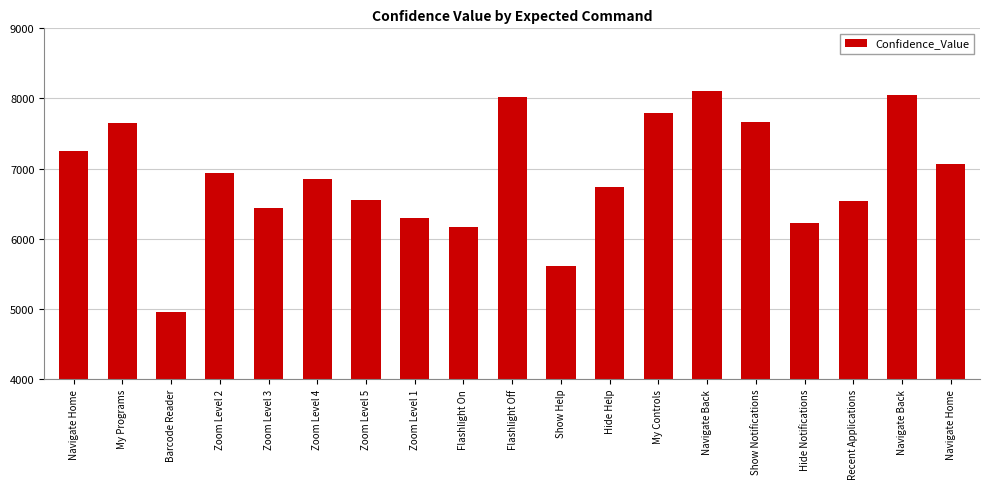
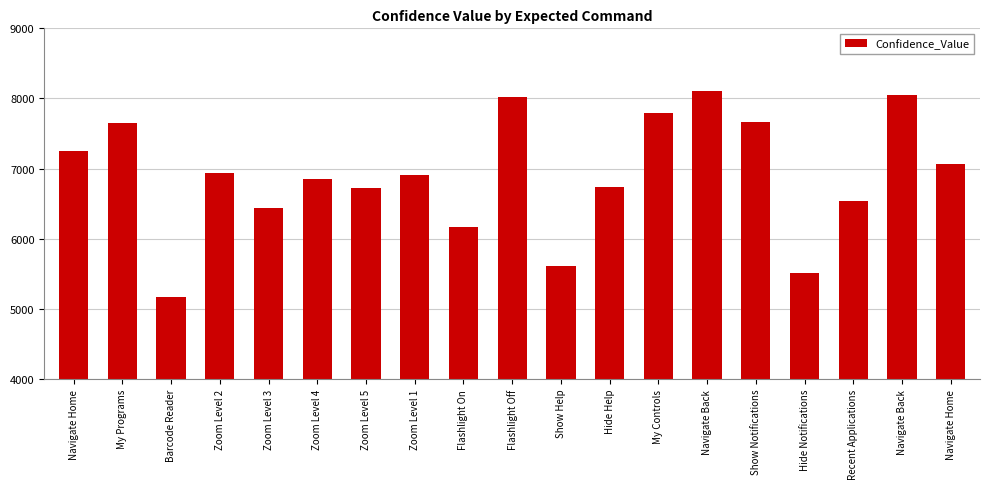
  {
    "My Programs": 7700,
-   "Barcode Reader": 5000,
+   "Barcode Reader": 5200,
    "Zoom Level 2": 6900,
    "Zoom Level 3": 6400,
    "Zoom Level 4": 6800,
-   "Zoom Level 5": 6600,
-   "Zoom Level 1": 6300,
+   "Zoom Level 5": 6700,
+   "Zoom Level 1": 6900,
    "Flashlight On": 6200,
    "Flashlight Off": 8000,
    "Show Help": 5600,
    "Hide Help": 6700,
    "My Controls": 7800,
    "Show Notifications": 7700,
-   "Hide Notifications": 6200,
+   "Hide Notifications": 5500,
    "Recent Applications": 6500
  }
